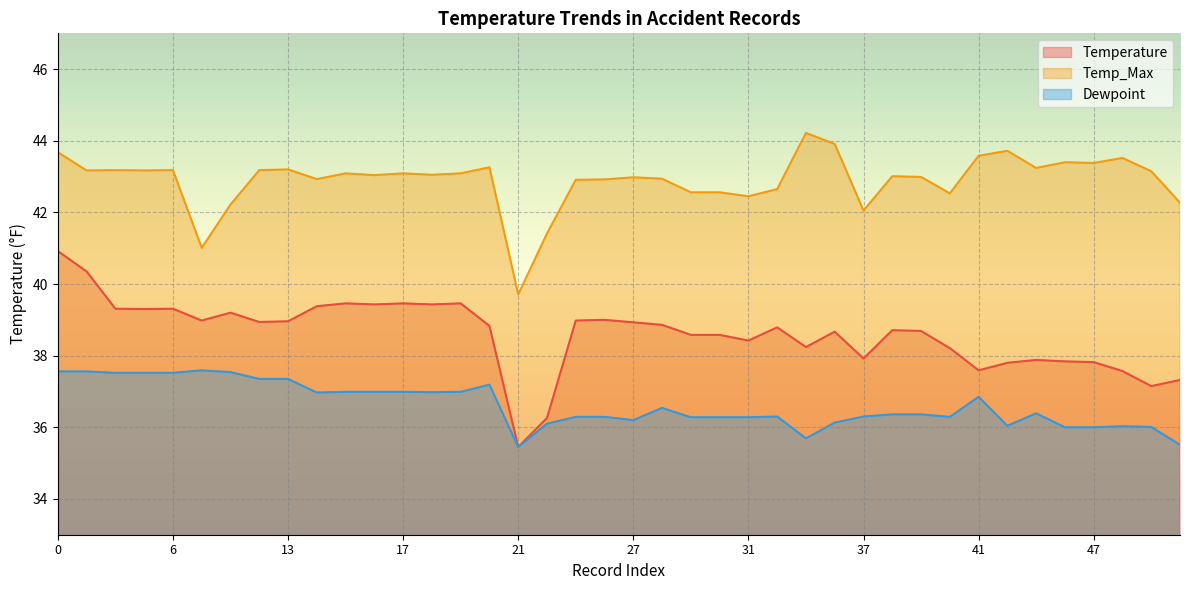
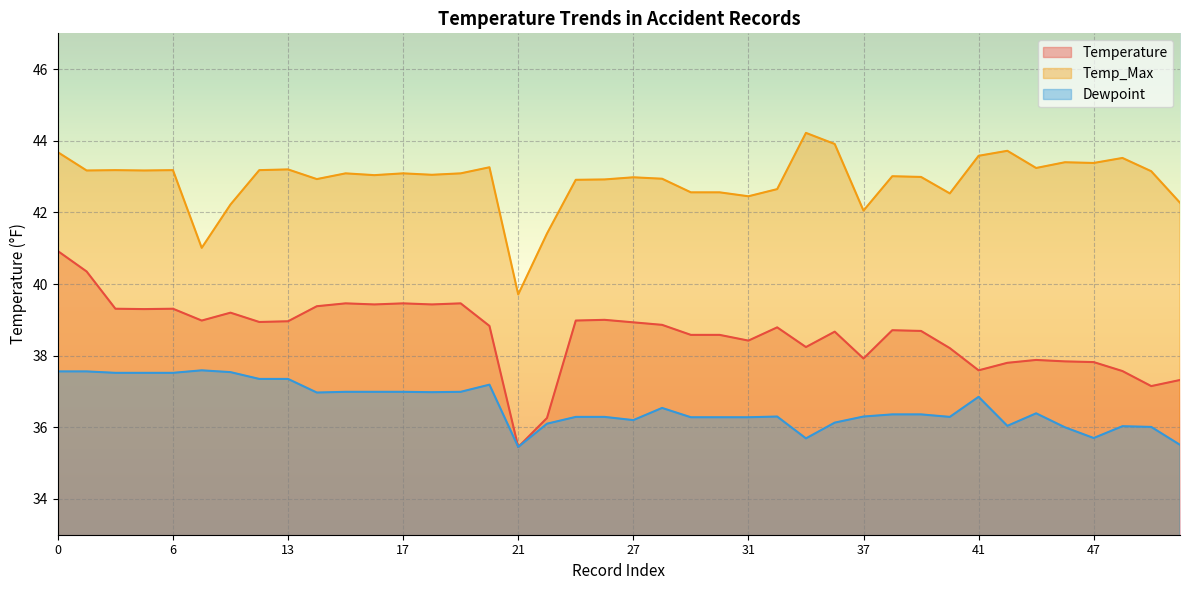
  {
    "Dewpoint": {
      "0": 37.6,
      "41": 36.9,
-     "47": 36.0
+     "47": 35.7
    }
  }
